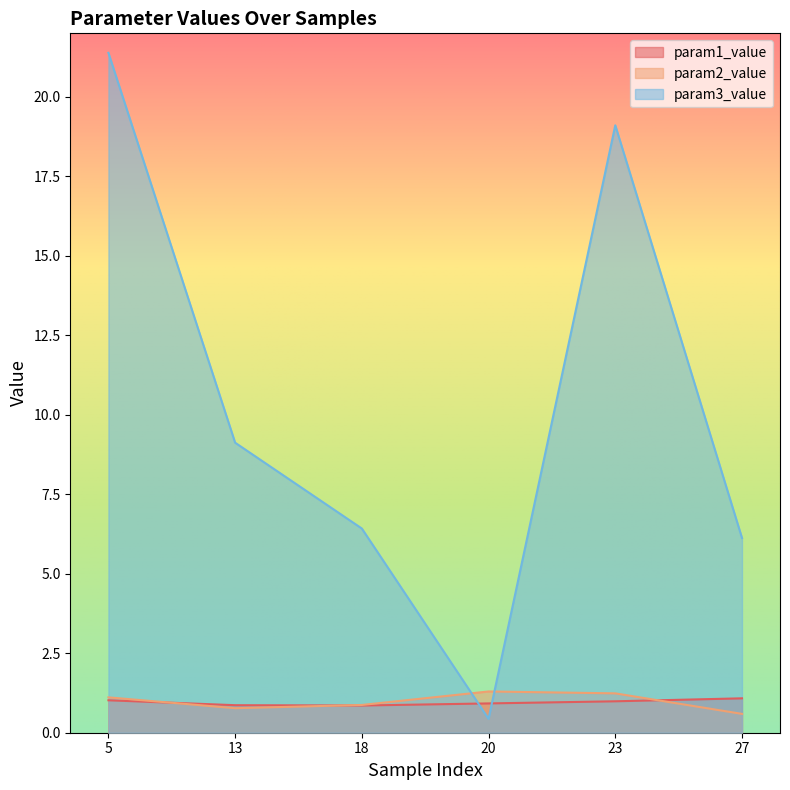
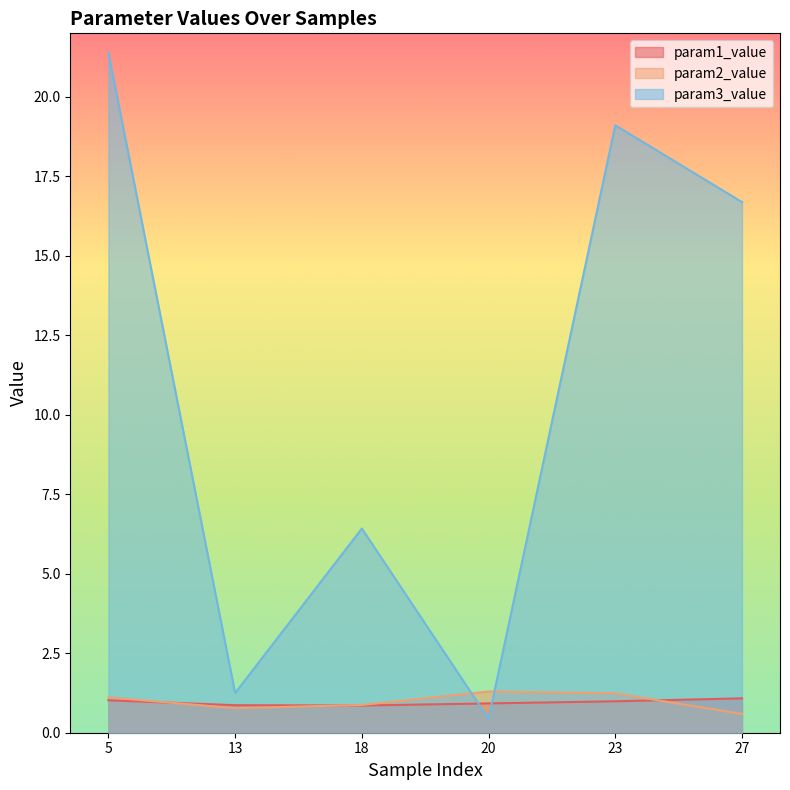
  {
    "param3_value": {
      "5": 21.4,
-     "13": 9.1,
+     "13": 1.2,
      "18": 6.4,
      "20": 0.4,
      "23": 19.1,
-     "27": 6.1
+     "27": 16.7
    }
  }
